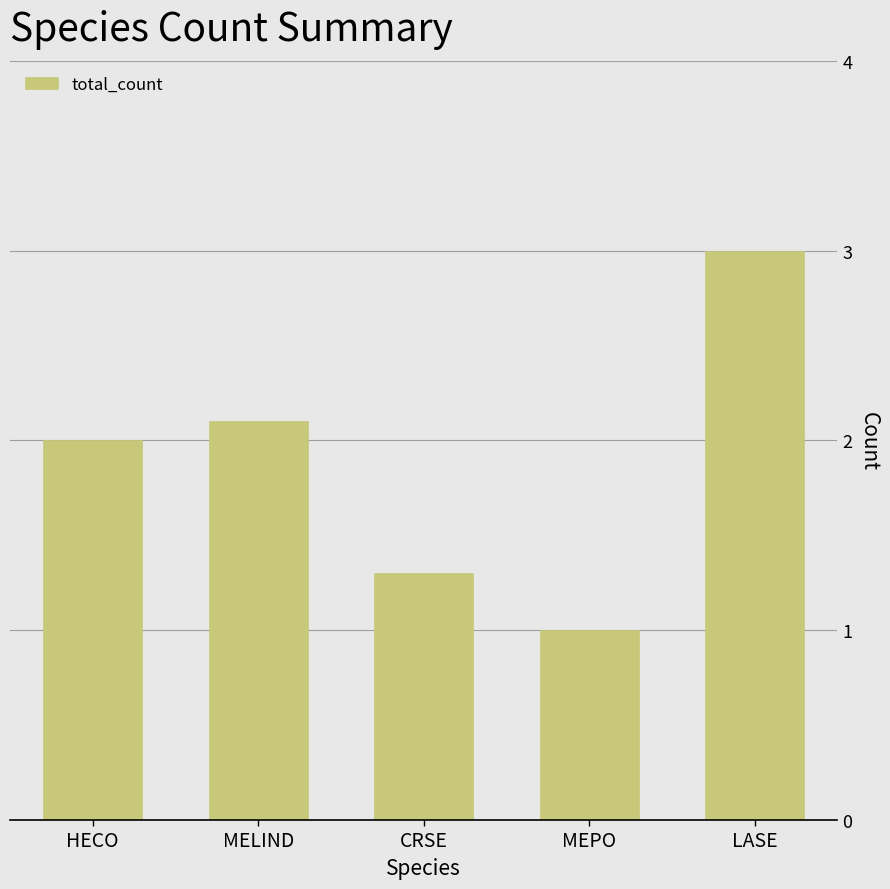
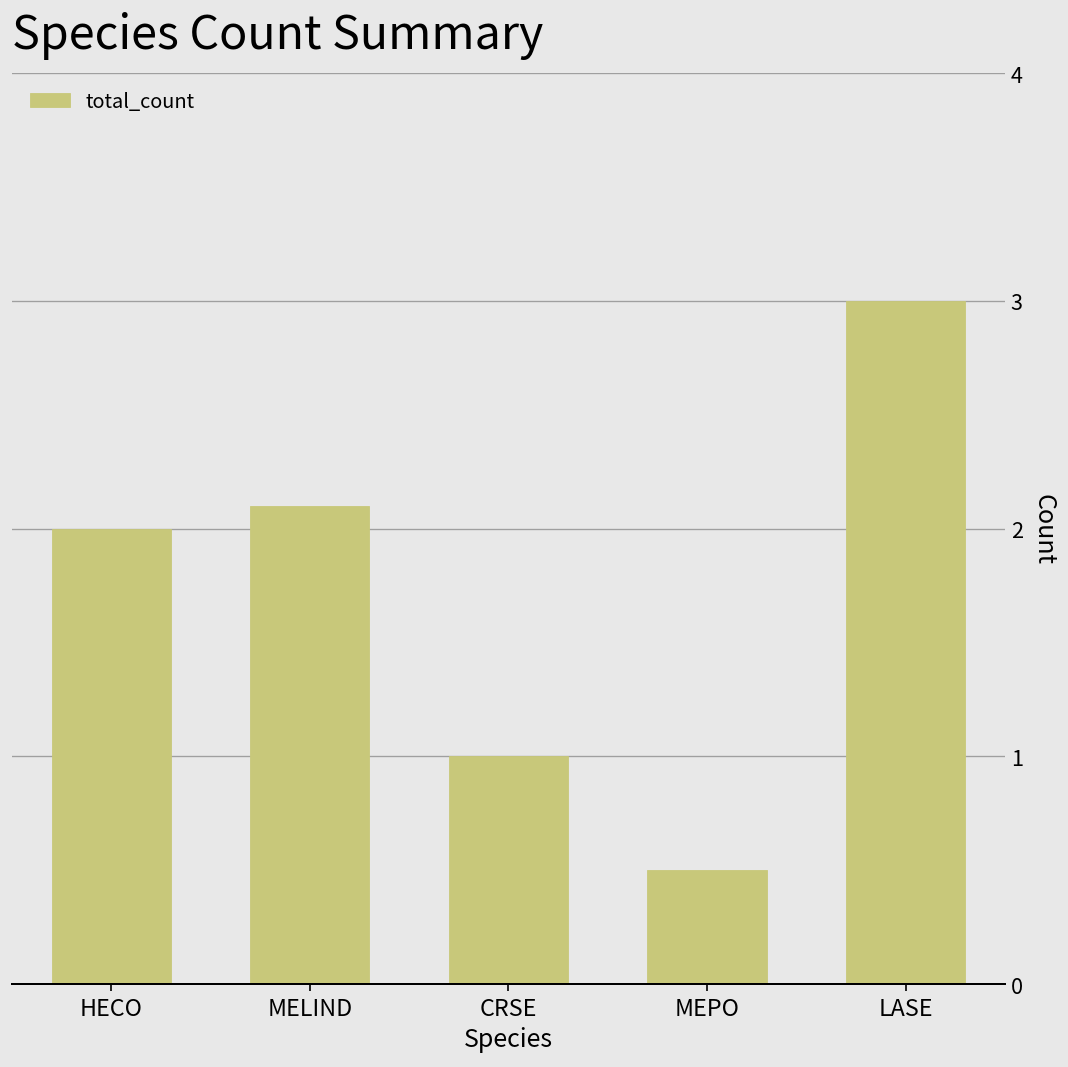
  {
    "HECO": 2.0,
    "MELIND": 2.1,
-   "CRSE": 1.3,
-   "MEPO": 1.0,
+   "CRSE": 1.0,
+   "MEPO": 0.5,
    "LASE": 3.0
  }
